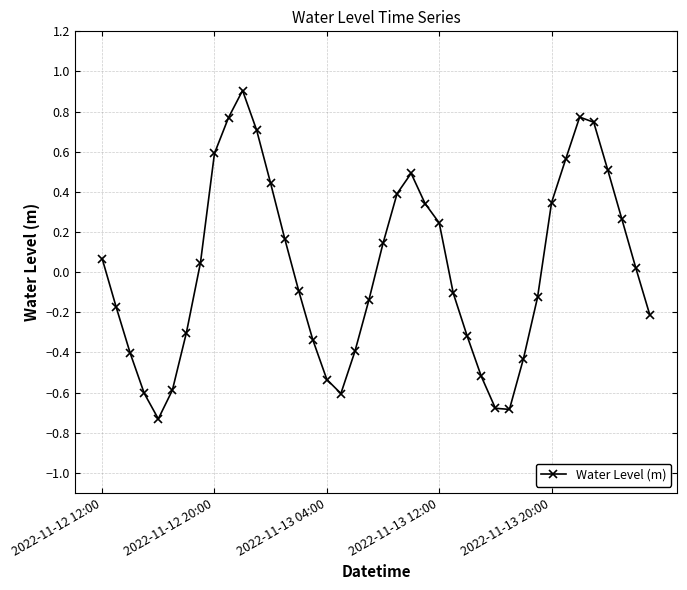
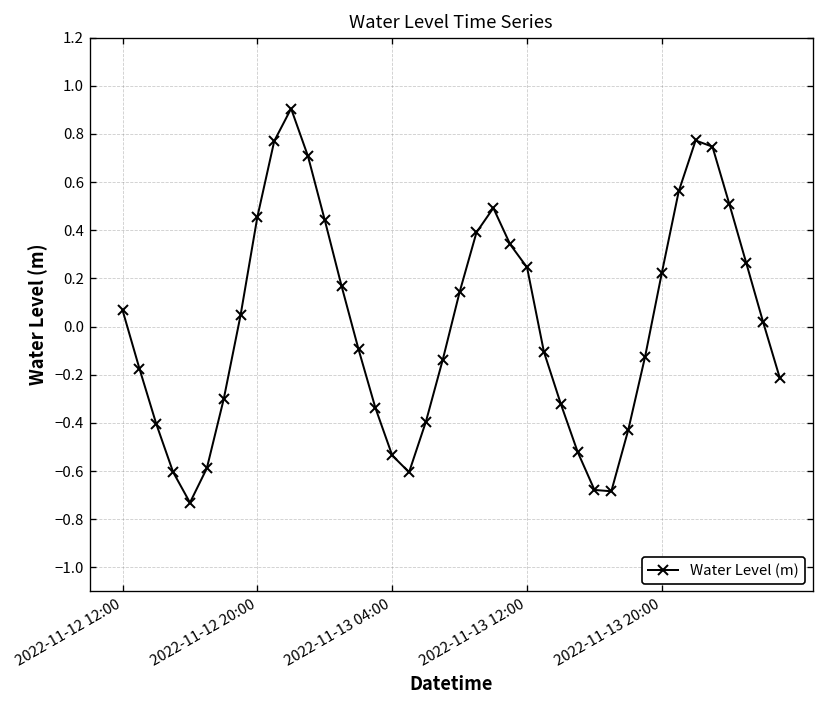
  {
    "2022-11-12 12:00": 0.07,
-   "2022-11-12 20:00": 0.59,
+   "2022-11-12 20:00": 0.46,
    "2022-11-13 04:00": -0.54,
    "2022-11-13 12:00": 0.25,
-   "2022-11-13 20:00": 0.35
+   "2022-11-13 20:00": 0.22
  }
